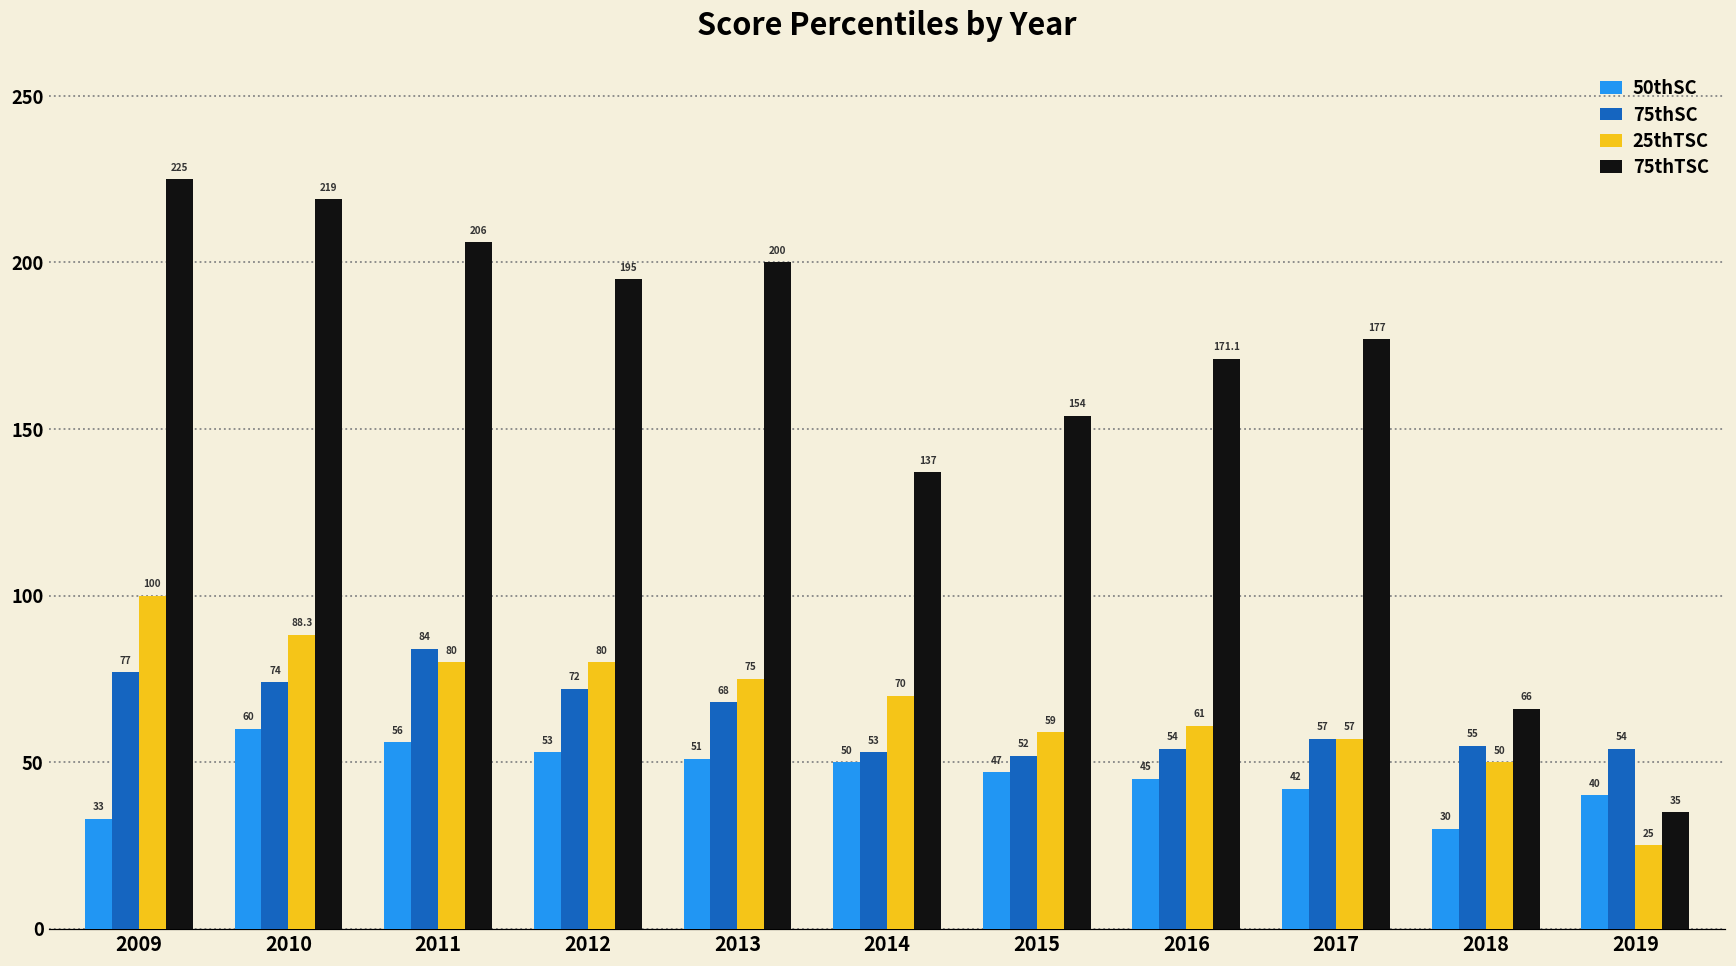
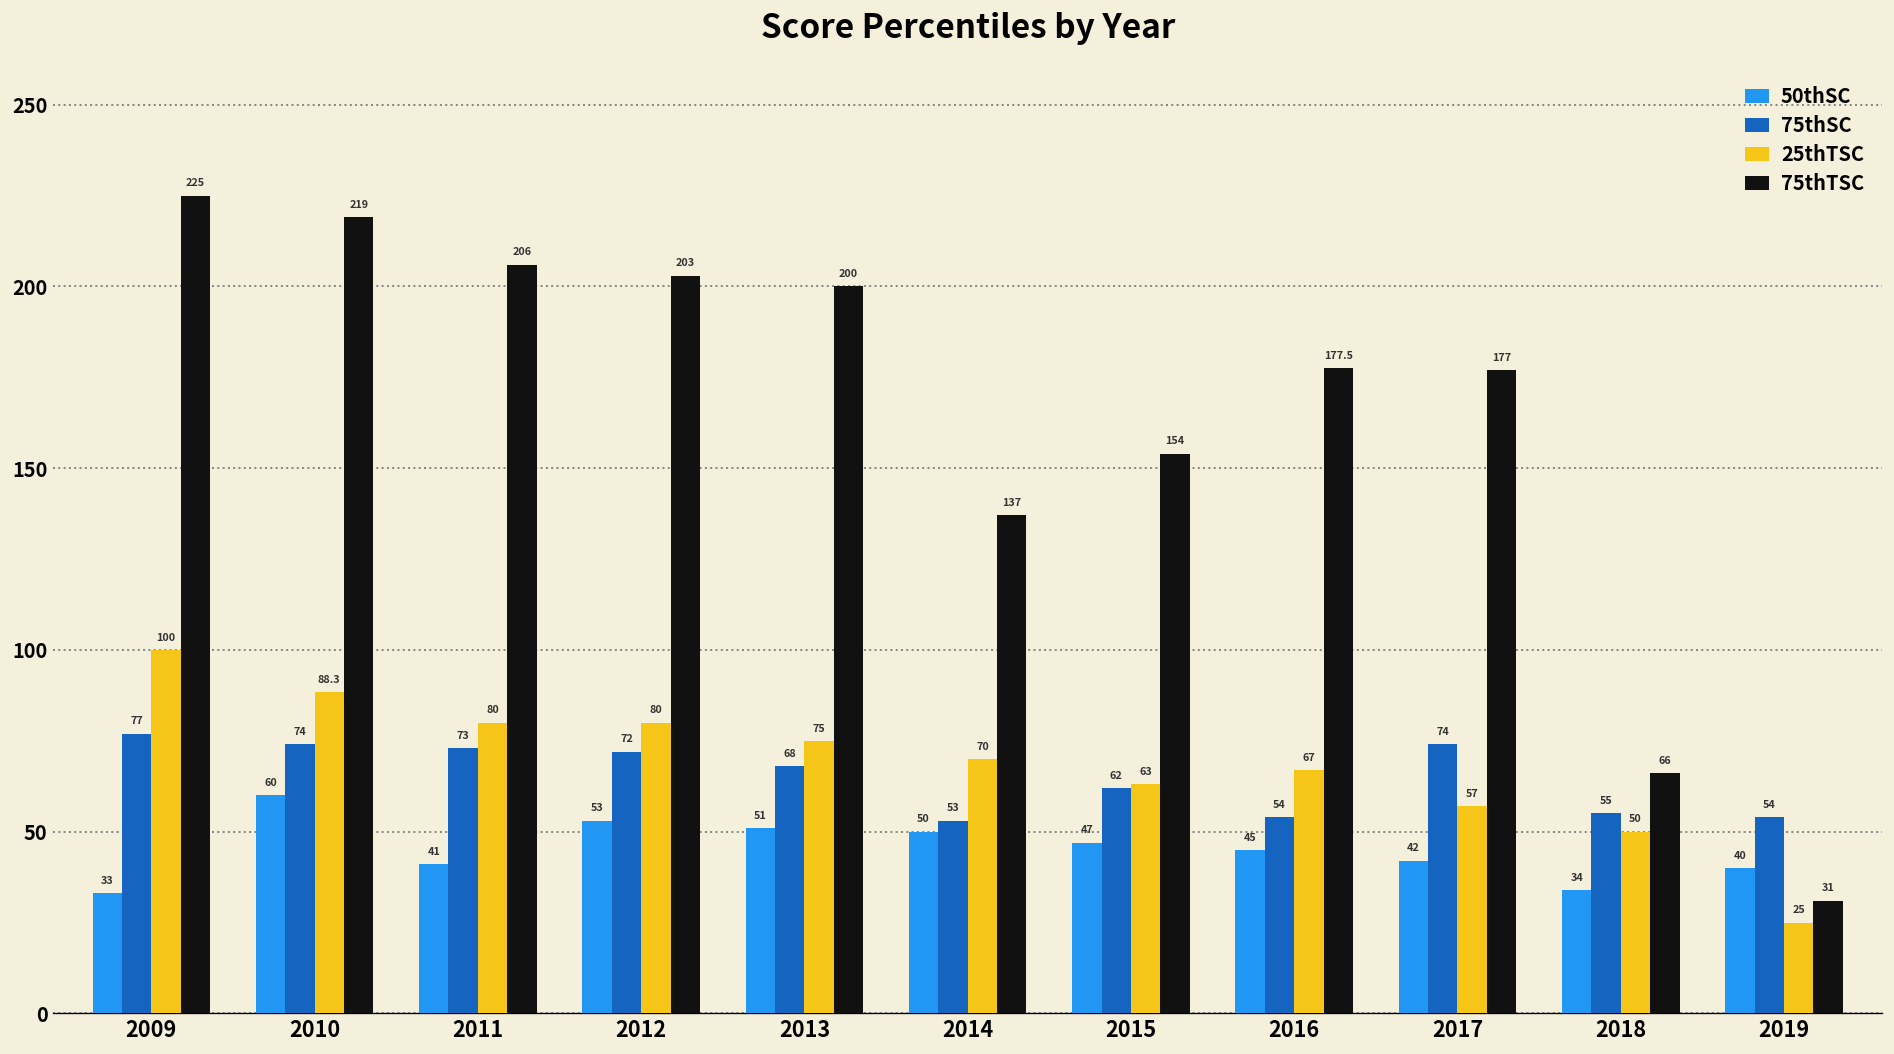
  {
    "50thSC": {
      "2009": 33,
      "2010": 60,
-     "2011": 56,
+     "2011": 41,
      "2012": 53,
      "2013": 51,
      "2014": 50,
      "2015": 47,
      "2016": 45,
      "2017": 42,
-     "2018": 30,
+     "2018": 34,
      "2019": 40
    },
    "75thSC": {
      "2009": 77,
      "2010": 74,
-     "2011": 84,
+     "2011": 73,
      "2012": 72,
      "2013": 68,
      "2014": 53,
-     "2015": 52,
+     "2015": 62,
      "2016": 54,
-     "2017": 57,
+     "2017": 74,
      "2018": 55,
      "2019": 54
    },
    "25thTSC": {
      "2009": 100,
      "2010": 88.3,
      "2011": 80,
      "2012": 80,
      "2013": 75,
      "2014": 70,
-     "2015": 59,
-     "2016": 61,
+     "2015": 63,
+     "2016": 67,
      "2017": 57,
      "2018": 50,
      "2019": 25
    },
    "75thTSC": {
      "2009": 225,
      "2010": 219,
      "2011": 206,
-     "2012": 195,
+     "2012": 203,
      "2013": 200,
      "2014": 137,
      "2015": 154,
-     "2016": 171.1,
+     "2016": 177.5,
      "2017": 177,
      "2018": 66,
-     "2019": 35
+     "2019": 31
    }
  }
